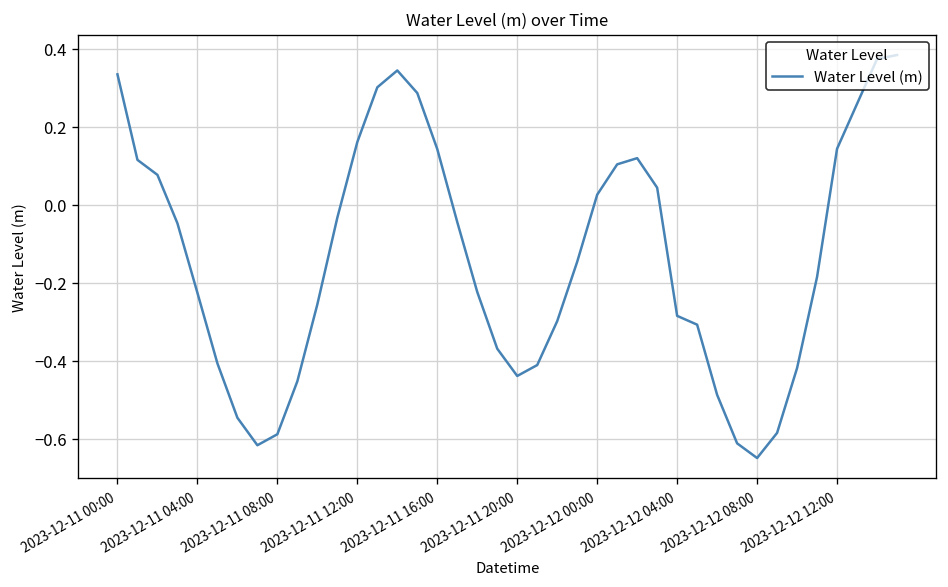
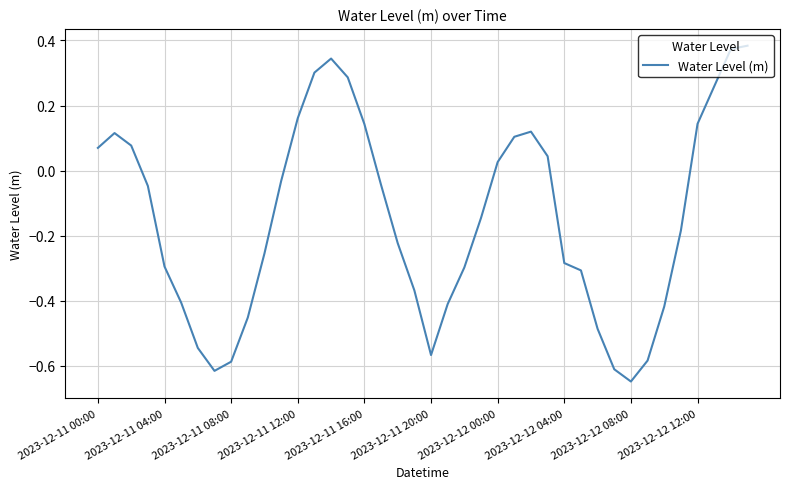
  {
-   "2023-12-11 00:00": 0.33,
-   "2023-12-11 04:00": -0.23,
+   "2023-12-11 00:00": 0.07,
+   "2023-12-11 04:00": -0.30,
    "2023-12-11 08:00": -0.59,
    "2023-12-11 12:00": 0.16,
    "2023-12-11 16:00": 0.14,
-   "2023-12-11 20:00": -0.44,
+   "2023-12-11 20:00": -0.57,
    "2023-12-12 00:00": 0.03,
    "2023-12-12 04:00": -0.28,
    "2023-12-12 08:00": -0.65,
    "2023-12-12 12:00": 0.14
  }
